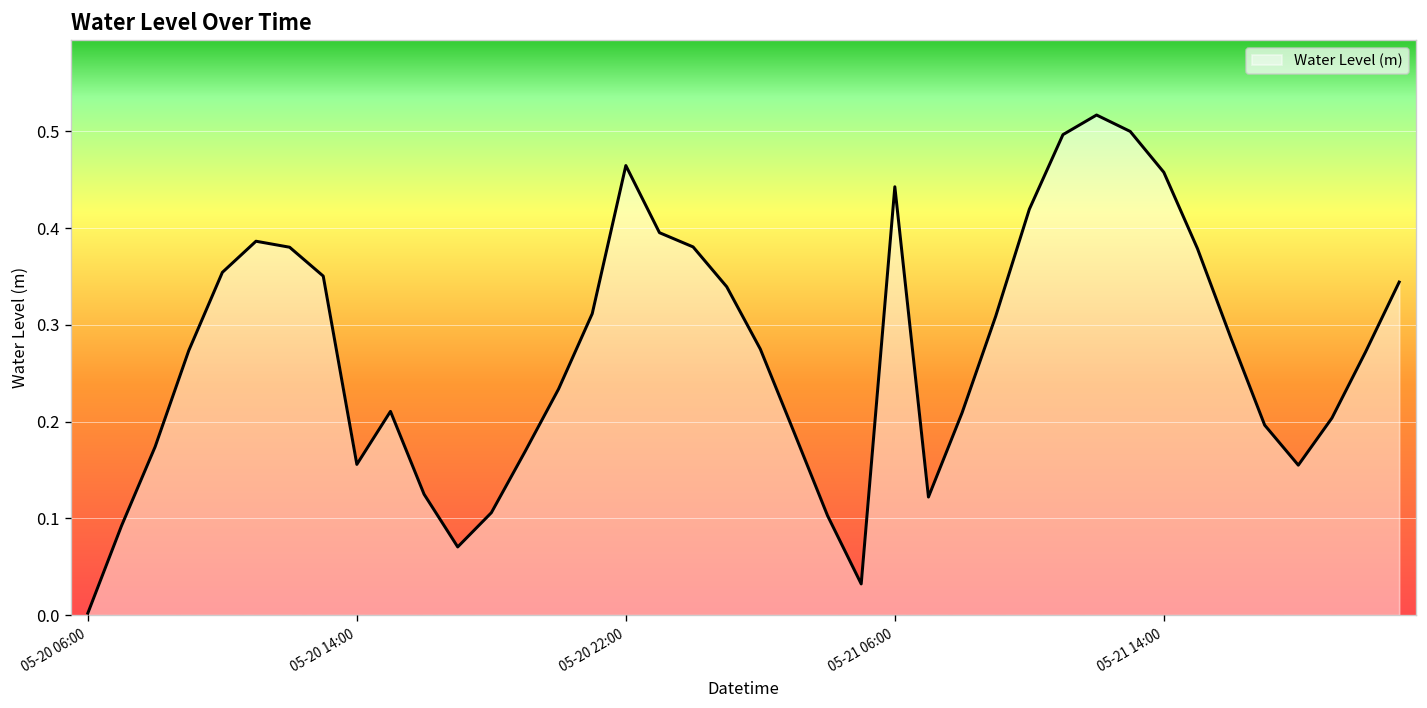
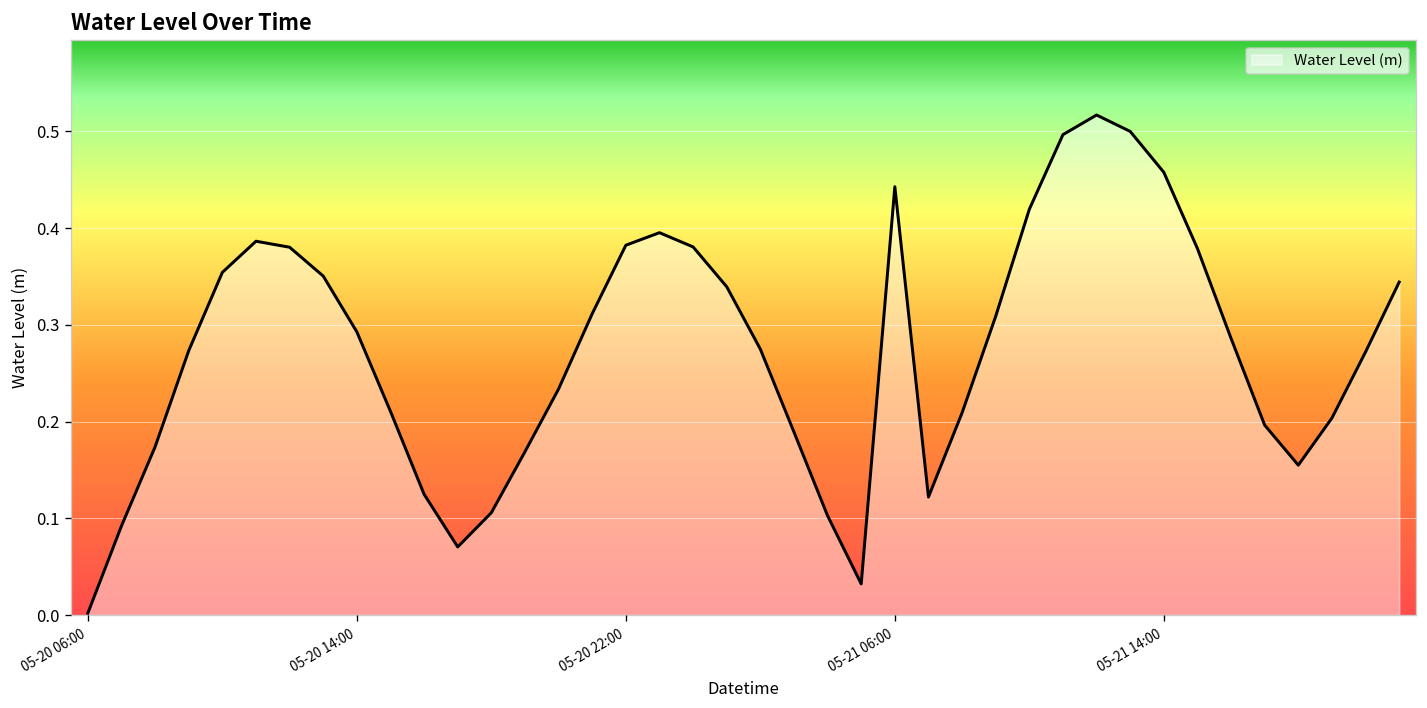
  {
    "05-20 06:00": 0.00,
-   "05-20 14:00": 0.16,
-   "05-20 22:00": 0.46,
+   "05-20 14:00": 0.29,
+   "05-20 22:00": 0.38,
    "05-21 06:00": 0.44,
    "05-21 14:00": 0.46
  }
